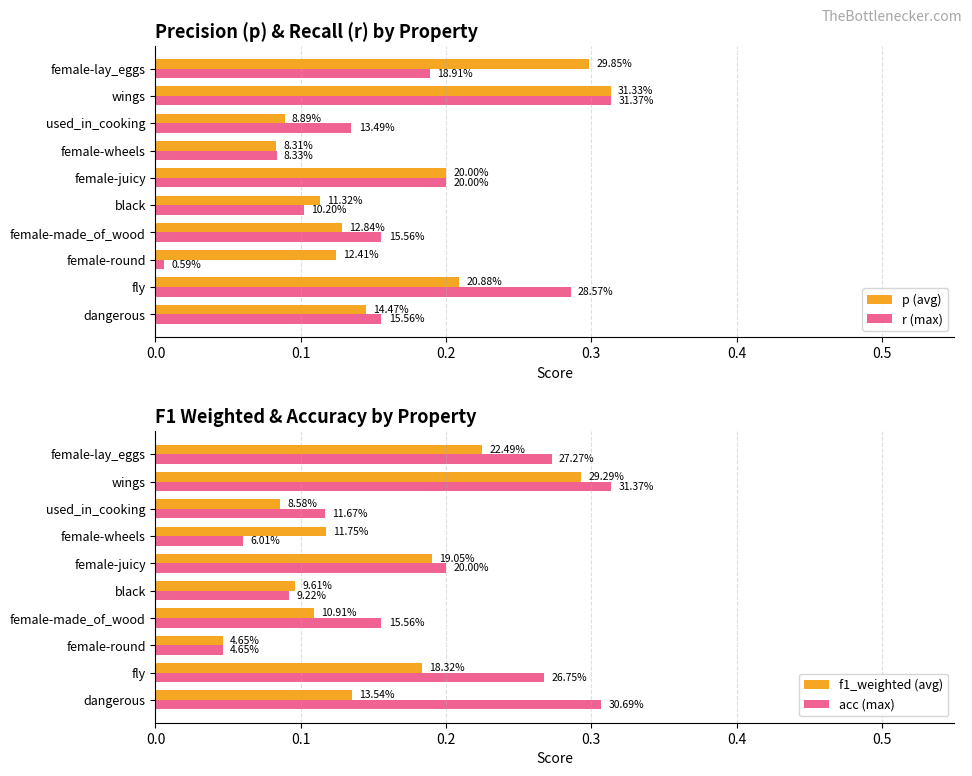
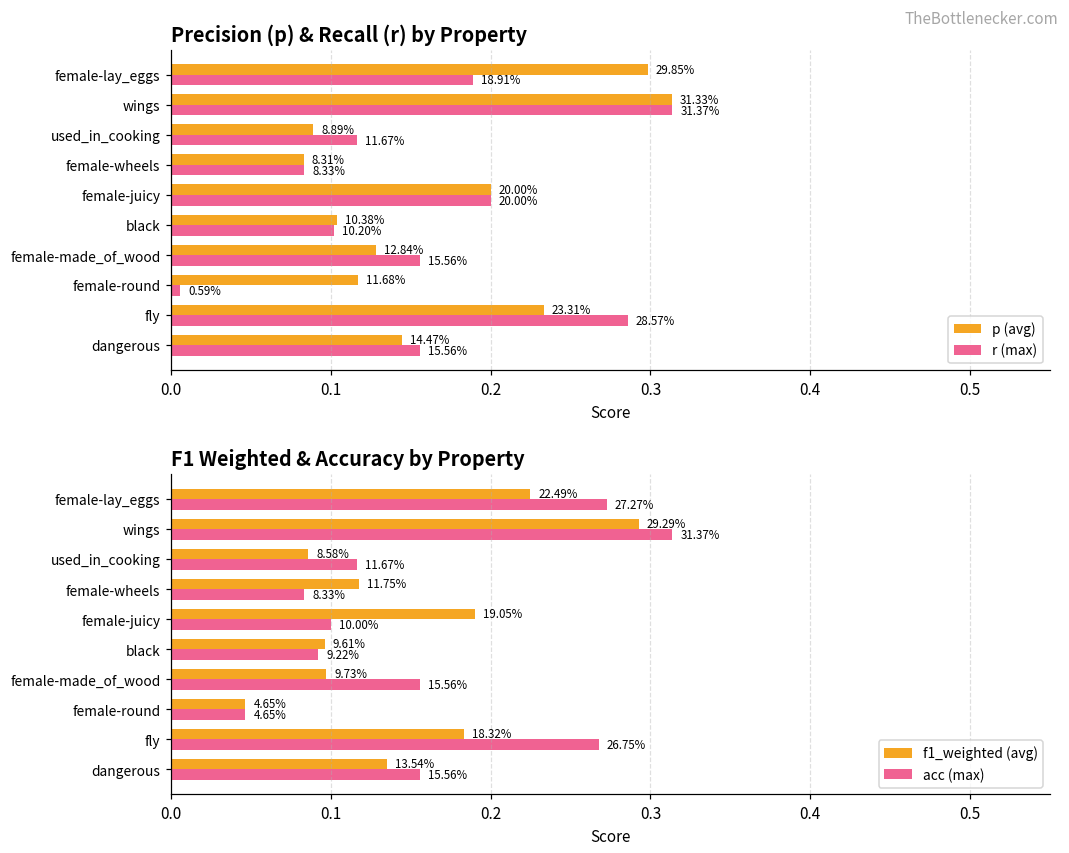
  {
    "Precision (p) & Recall (r) by Property": {
      "p (avg)": {
        "female-lay_eggs": "29.85%",
        "wings": "31.33%",
        "used_in_cooking": "8.89%",
        "female-wheels": "8.31%",
        "female-juicy": "20.00%",
-       "black": "11.32%",
+       "black": "10.38%",
        "female-made_of_wood": "12.84%",
-       "female-round": "12.41%",
-       "fly": "20.88%",
+       "female-round": "11.68%",
+       "fly": "23.31%",
        "dangerous": "14.47%"
      },
      "r (max)": {
        "female-lay_eggs": "18.91%",
        "wings": "31.37%",
-       "used_in_cooking": "13.49%",
+       "used_in_cooking": "11.67%",
        "female-wheels": "8.33%",
        "female-juicy": "20.00%",
        "black": "10.20%",
        "female-made_of_wood": "15.56%",
        "female-round": "0.59%",
        "fly": "28.57%",
        "dangerous": "15.56%"
      }
    },
    "F1 Weighted & Accuracy by Property": {
      "f1_weighted (avg)": {
        "female-lay_eggs": "22.49%",
        "wings": "29.29%",
        "used_in_cooking": "8.58%",
        "female-wheels": "11.75%",
        "female-juicy": "19.05%",
        "black": "9.61%",
-       "female-made_of_wood": "10.91%",
+       "female-made_of_wood": "9.73%",
        "female-round": "4.65%",
        "fly": "18.32%",
        "dangerous": "13.54%"
      },
      "acc (max)": {
        "female-lay_eggs": "27.27%",
        "wings": "31.37%",
        "used_in_cooking": "11.67%",
-       "female-wheels": "6.01%",
-       "female-juicy": "20.00%",
+       "female-wheels": "8.33%",
+       "female-juicy": "10.00%",
        "black": "9.22%",
        "female-made_of_wood": "15.56%",
        "female-round": "4.65%",
        "fly": "26.75%",
-       "dangerous": "30.69%"
+       "dangerous": "15.56%"
      }
    }
  }
